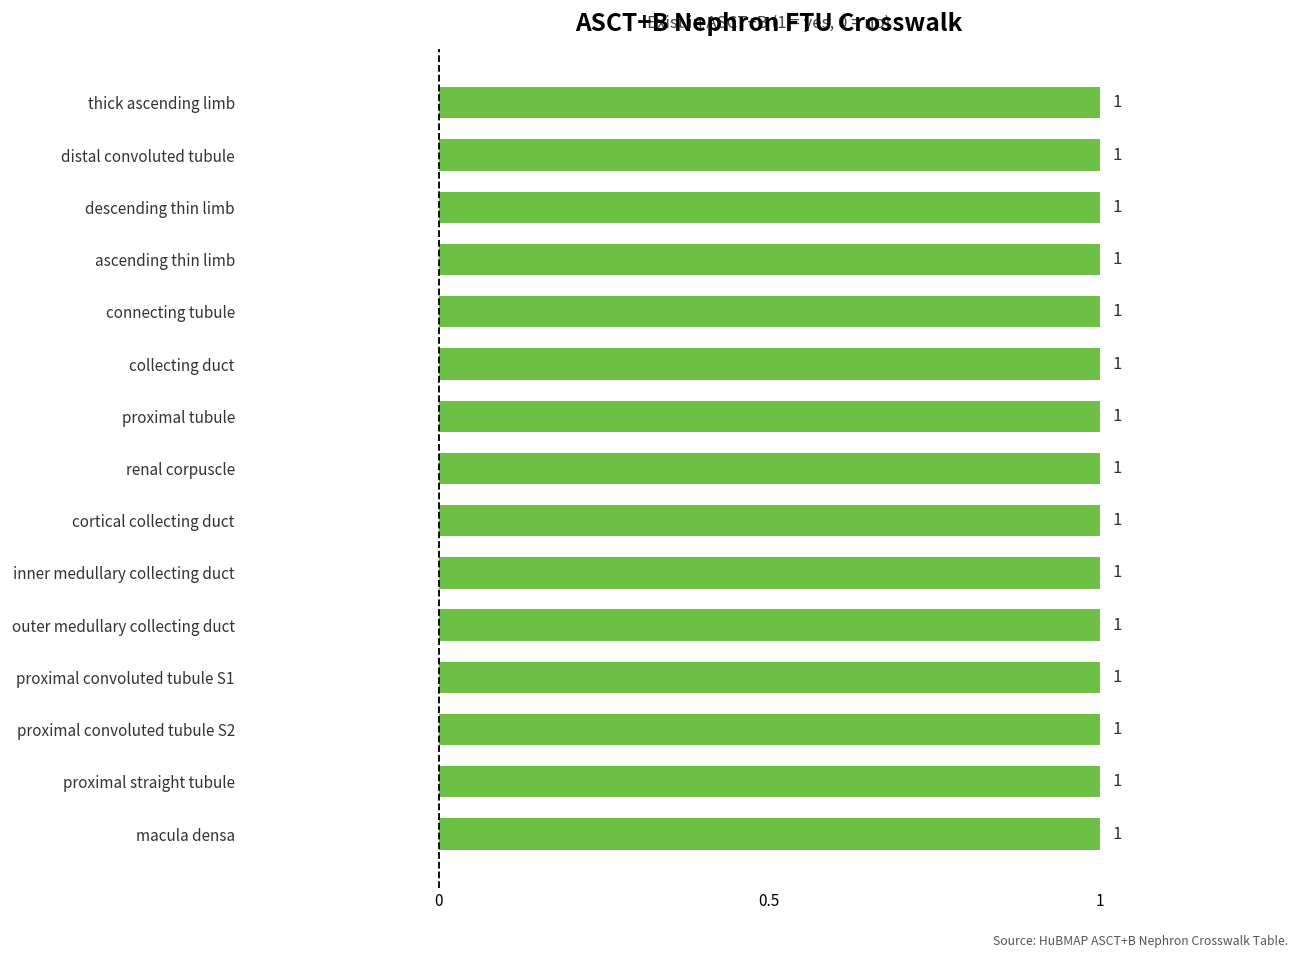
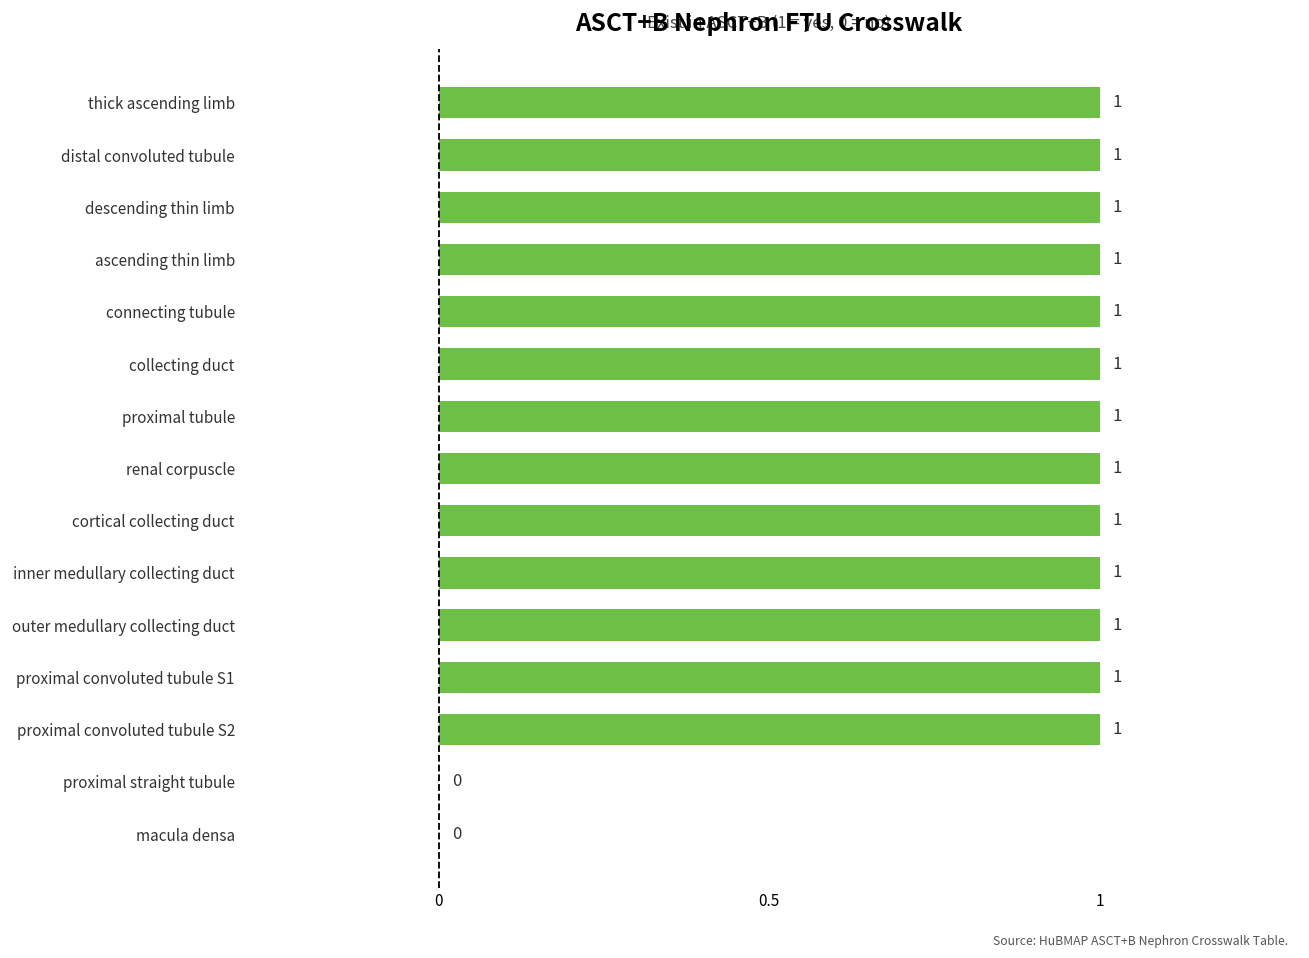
  {
    "thick ascending limb": 1,
    "distal convoluted tubule": 1,
    "descending thin limb": 1,
    "ascending thin limb": 1,
    "connecting tubule": 1,
    "collecting duct": 1,
    "proximal tubule": 1,
    "renal corpuscle": 1,
    "cortical collecting duct": 1,
    "inner medullary collecting duct": 1,
    "outer medullary collecting duct": 1,
    "proximal convoluted tubule S1": 1,
    "proximal convoluted tubule S2": 1,
-   "proximal straight tubule": 1,
-   "macula densa": 1
+   "proximal straight tubule": 0,
+   "macula densa": 0
  }
